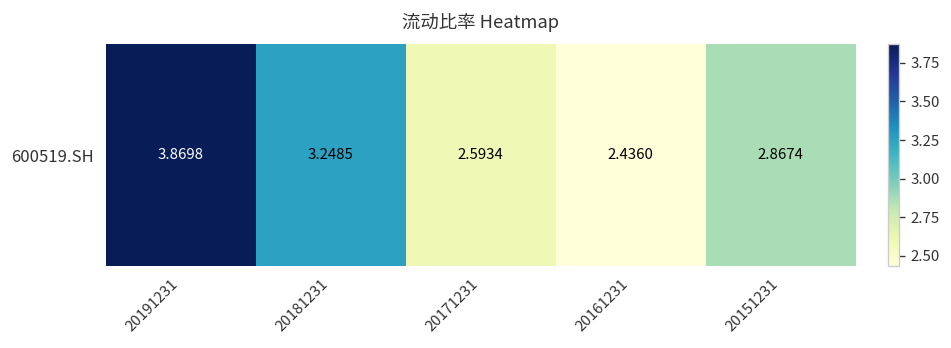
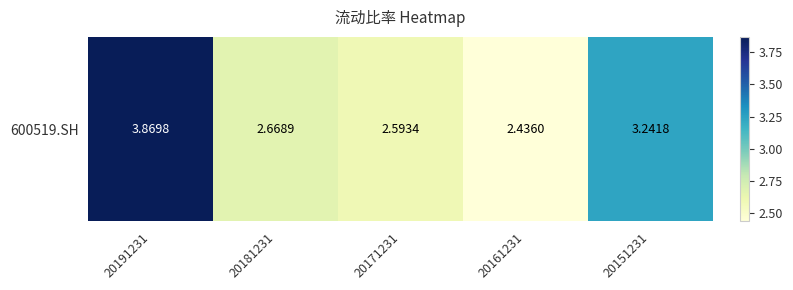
  {
    "600519.SH": {
      "20191231": 3.8698,
-     "20181231": 3.2485,
+     "20181231": 2.6689,
      "20171231": 2.5934,
      "20161231": 2.4360,
-     "20151231": 2.8674
+     "20151231": 3.2418
    }
  }
